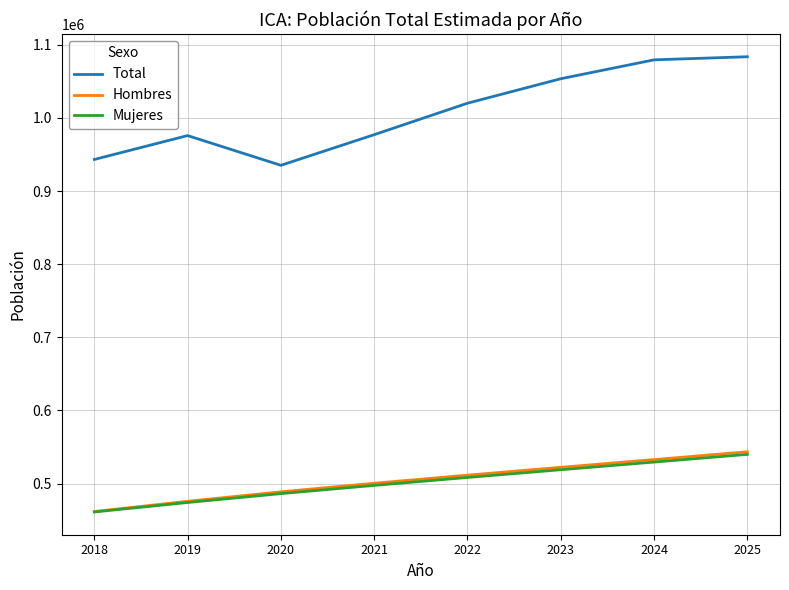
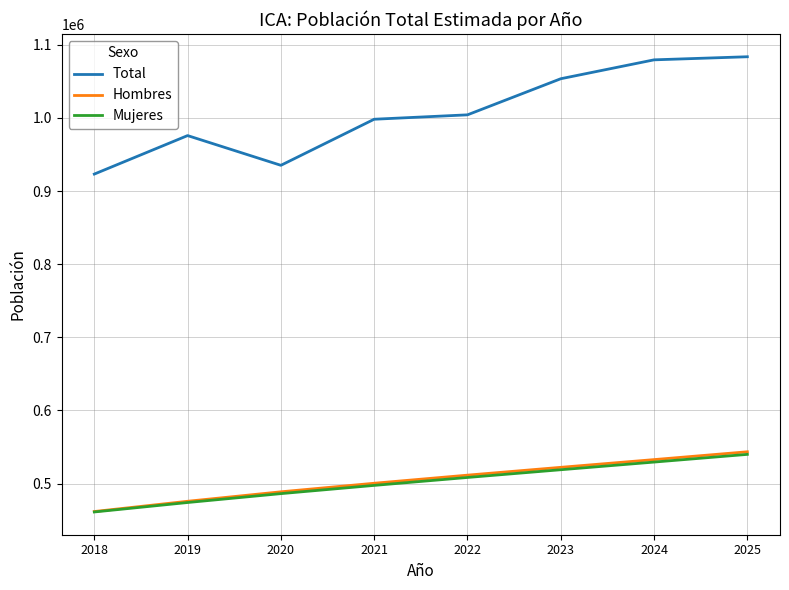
  {
    "Total": {
-     "2018": 940000,
+     "2018": 920000,
      "2019": 980000,
      "2020": 940000,
-     "2021": 980000,
-     "2022": 1020000,
+     "2021": 1000000,
+     "2022": 1000000,
      "2023": 1050000,
      "2024": 1080000,
      "2025": 1080000
    },
    "Hombres": {
      "2025": 540000
    },
    "Mujeres": {
      "2025": 540000
    }
  }
